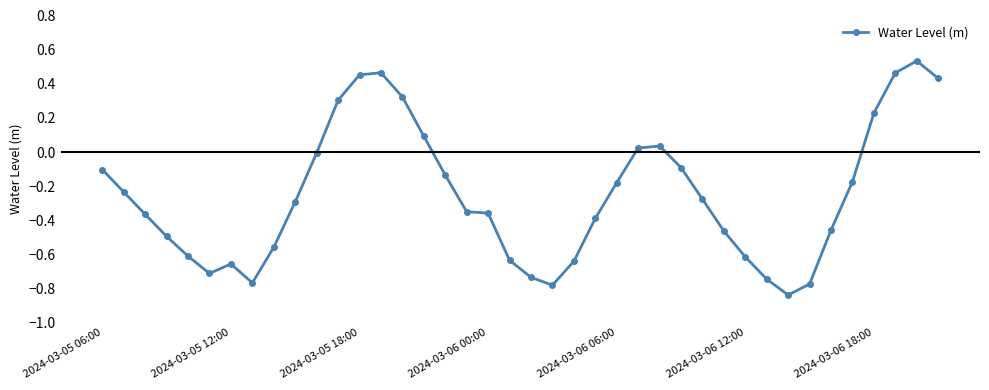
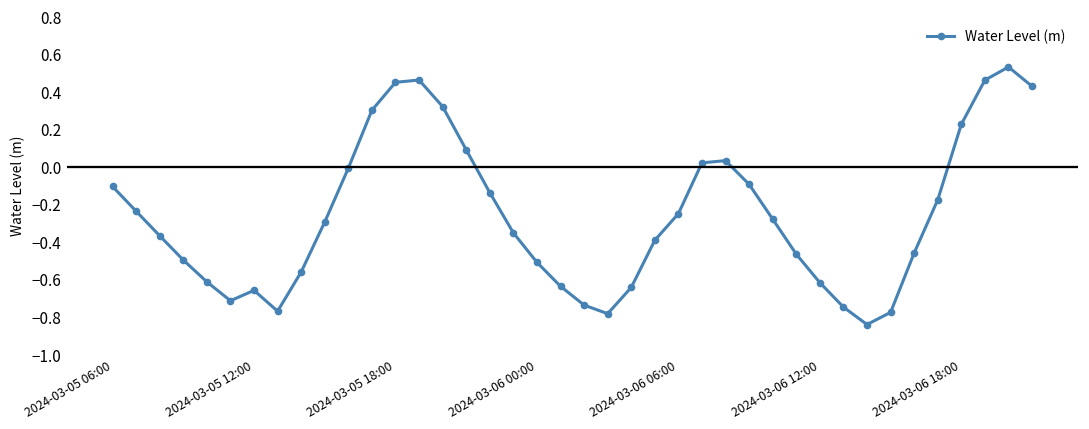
  {
    "2024-03-05 06:00": -0.10,
    "2024-03-05 12:00": -0.66,
    "2024-03-05 18:00": 0.45,
-   "2024-03-06 00:00": -0.36,
-   "2024-03-06 06:00": -0.18,
+   "2024-03-06 00:00": -0.51,
+   "2024-03-06 06:00": -0.25,
    "2024-03-06 12:00": -0.61,
    "2024-03-06 18:00": 0.23
  }
